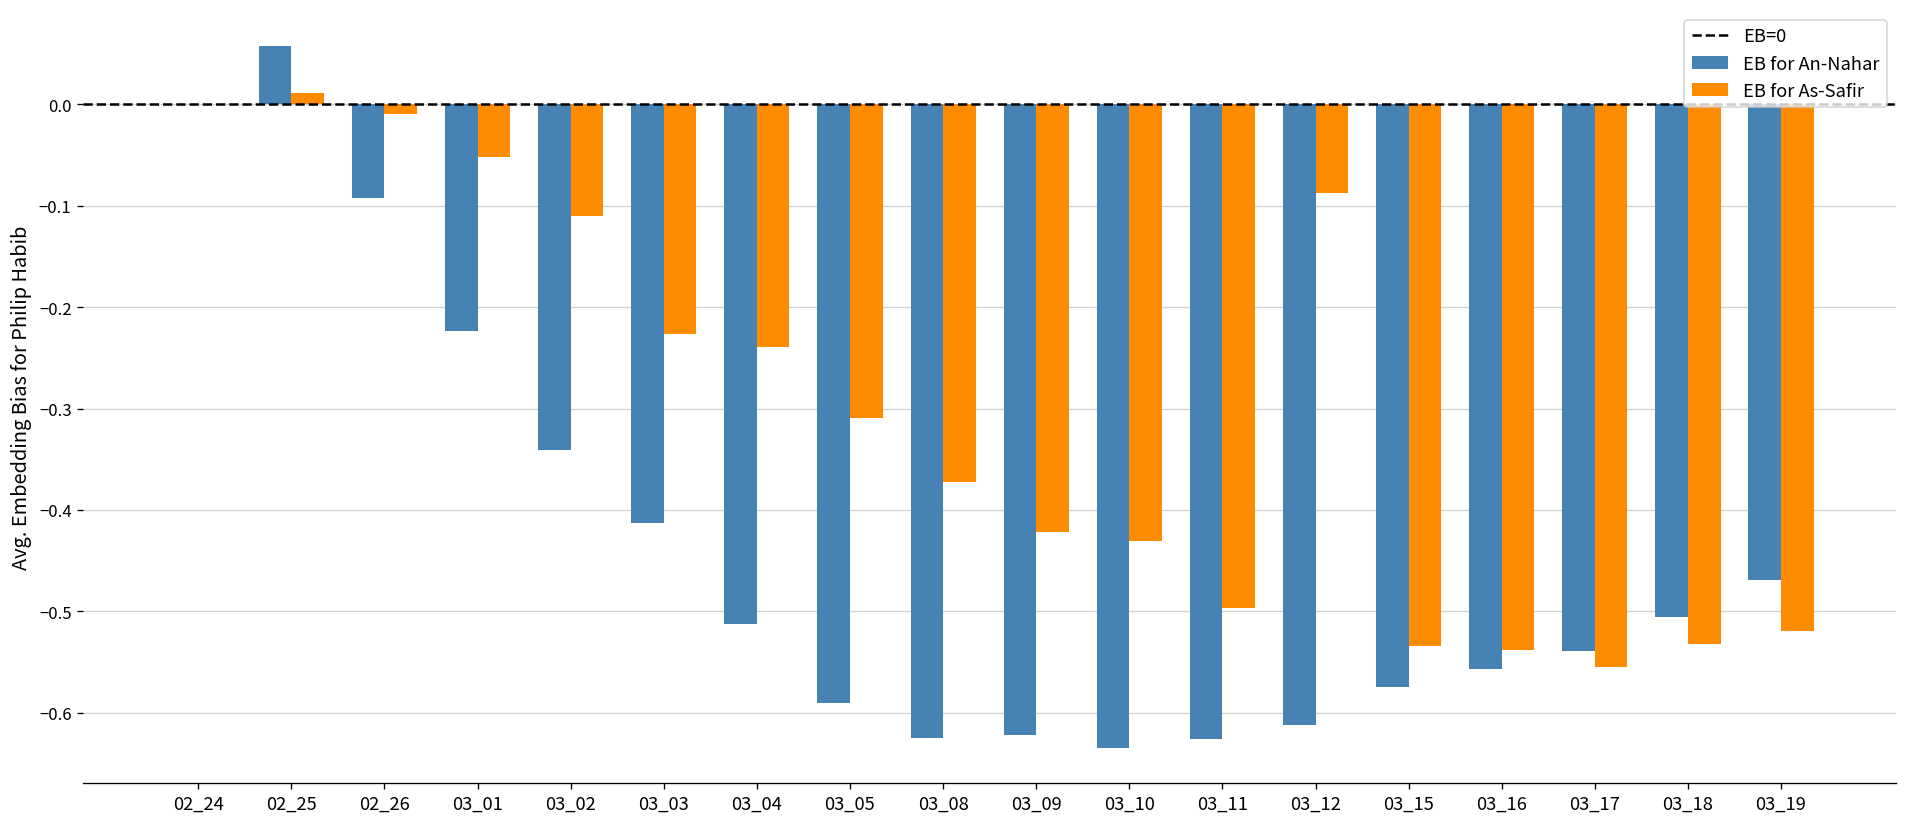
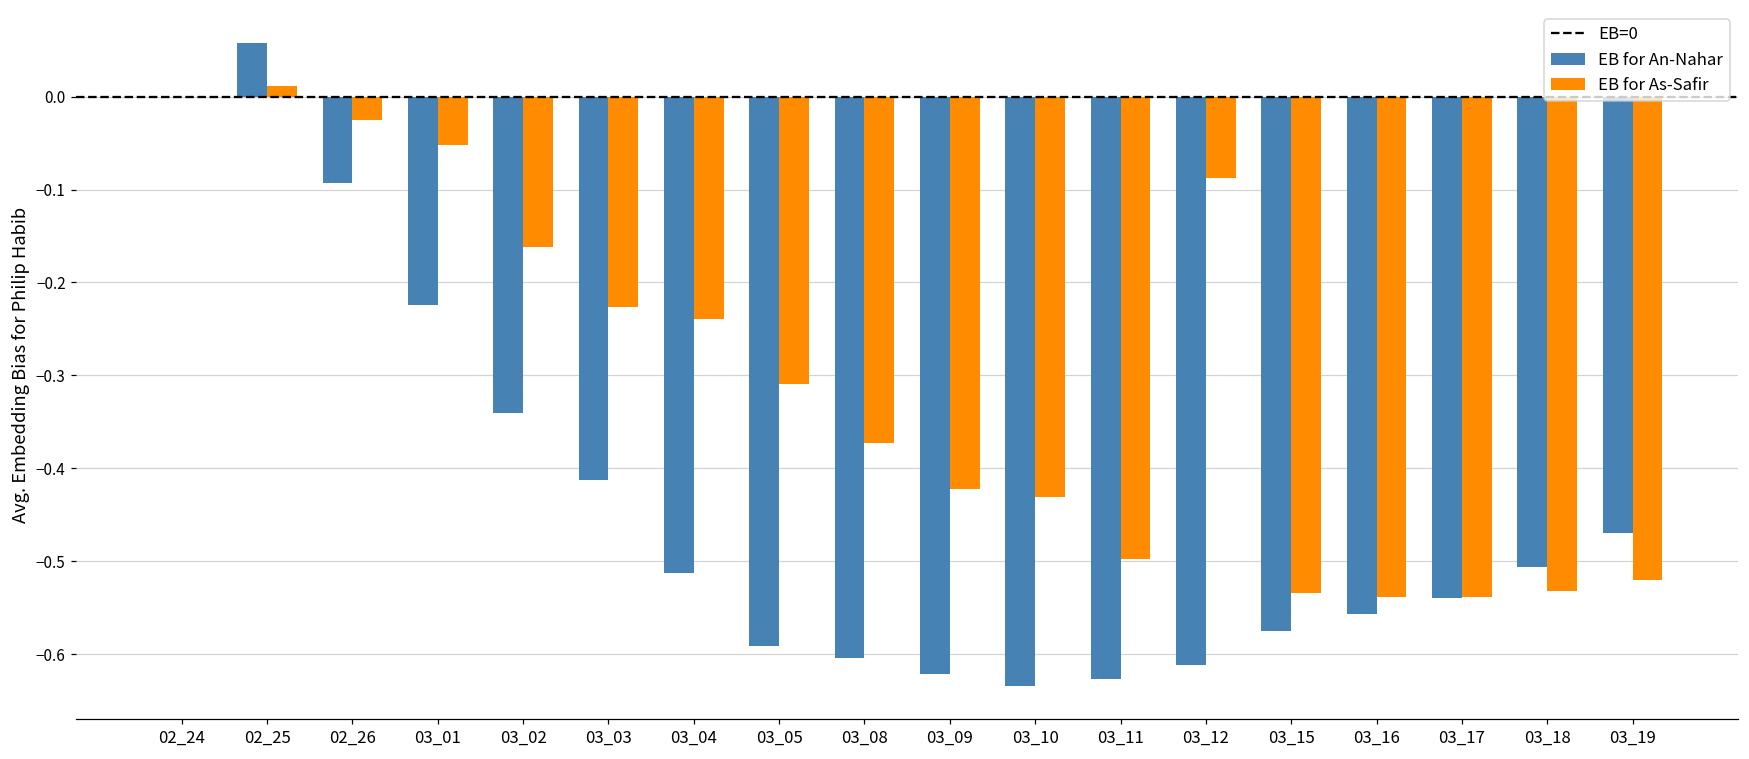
  {
    "EB for An-Nahar": {
      "02_24": 0.00,
      "02_25": 0.06,
      "02_26": -0.09,
      "03_01": -0.22,
      "03_02": -0.34,
      "03_03": -0.41,
      "03_04": -0.51,
      "03_05": -0.59,
-     "03_08": -0.62,
+     "03_08": -0.60,
      "03_09": -0.62,
      "03_10": -0.63,
      "03_11": -0.63,
      "03_12": -0.61,
      "03_15": -0.57,
      "03_16": -0.56,
      "03_17": -0.54,
      "03_18": -0.51,
      "03_19": -0.47
    },
    "EB for As-Safir": {
      "02_24": 0.00,
      "02_25": 0.01,
-     "02_26": -0.01,
+     "02_26": -0.03,
      "03_01": -0.05,
-     "03_02": -0.11,
+     "03_02": -0.16,
      "03_03": -0.23,
      "03_04": -0.24,
      "03_05": -0.31,
      "03_08": -0.37,
      "03_09": -0.42,
      "03_10": -0.43,
      "03_11": -0.50,
      "03_12": -0.09,
      "03_15": -0.53,
      "03_16": -0.54,
-     "03_17": -0.56,
+     "03_17": -0.54,
      "03_18": -0.53,
      "03_19": -0.52
    }
  }
